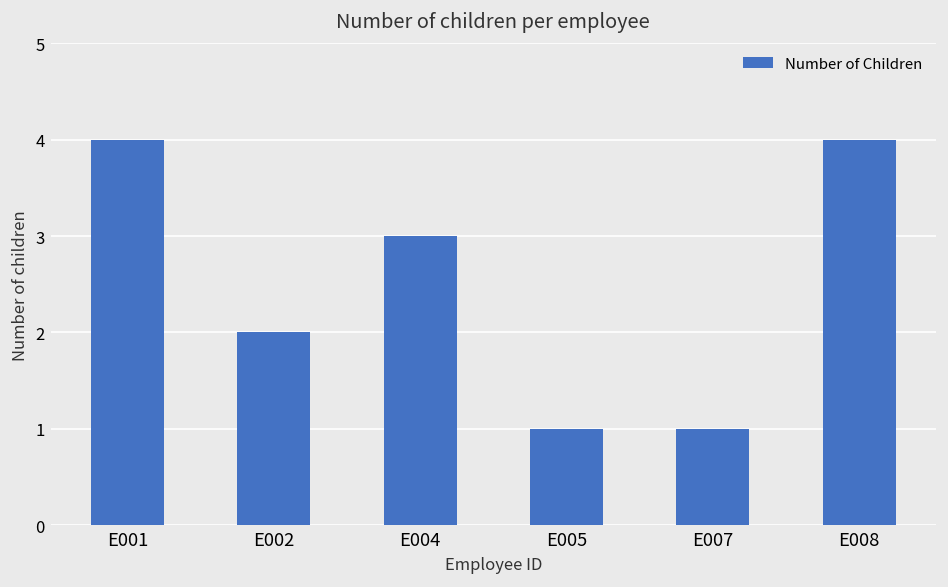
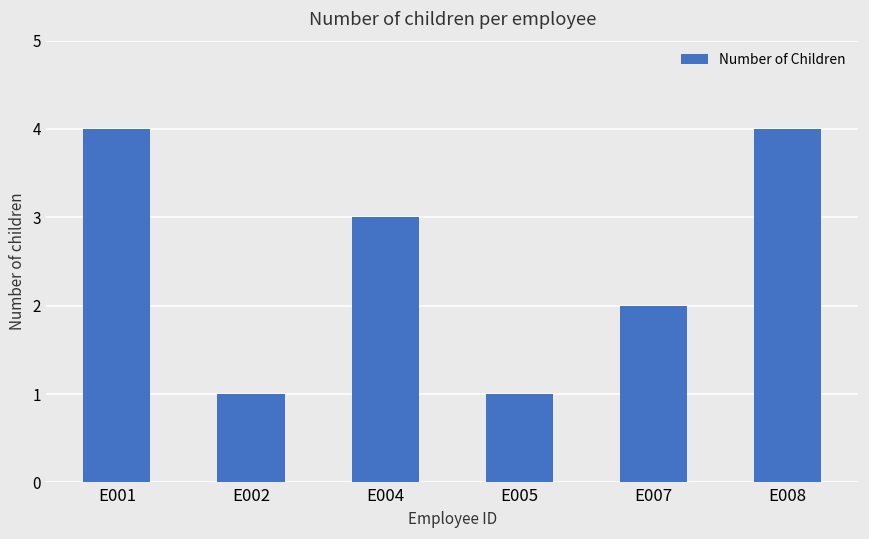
  {
    "E001": 4,
-   "E002": 2,
+   "E002": 1,
    "E004": 3,
    "E005": 1,
-   "E007": 1,
+   "E007": 2,
    "E008": 4
  }
